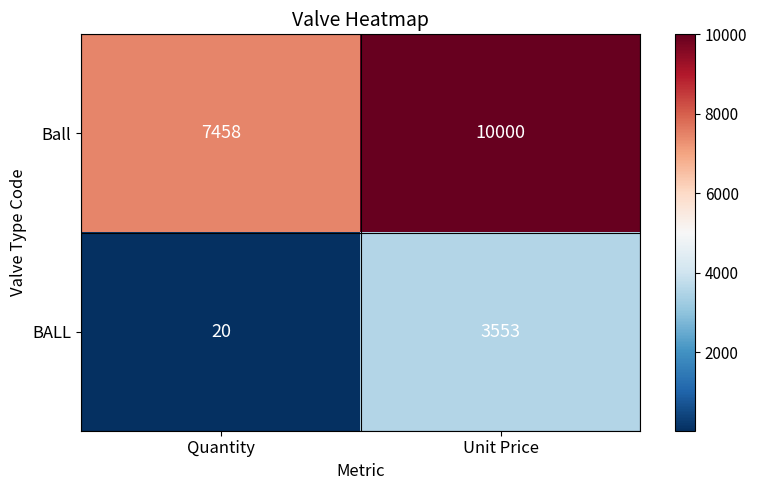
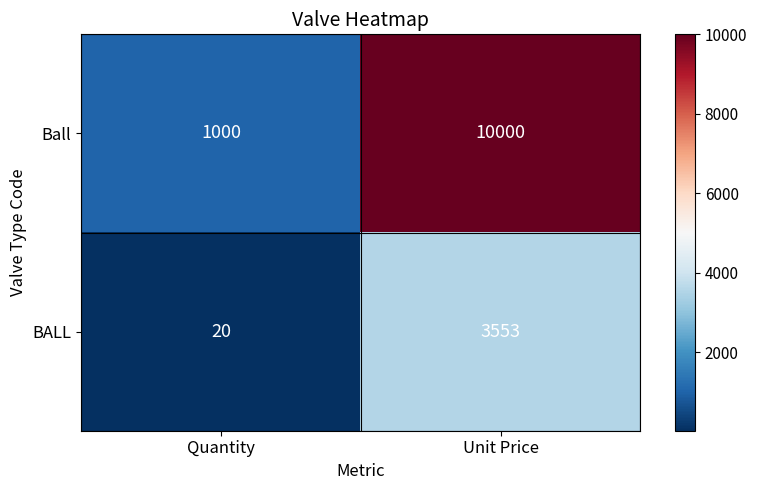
  {
    "Ball": {
-     "Quantity": 7458,
+     "Quantity": 1000,
      "Unit Price": 10000
    },
    "BALL": {
      "Quantity": 20,
      "Unit Price": 3553
    }
  }
